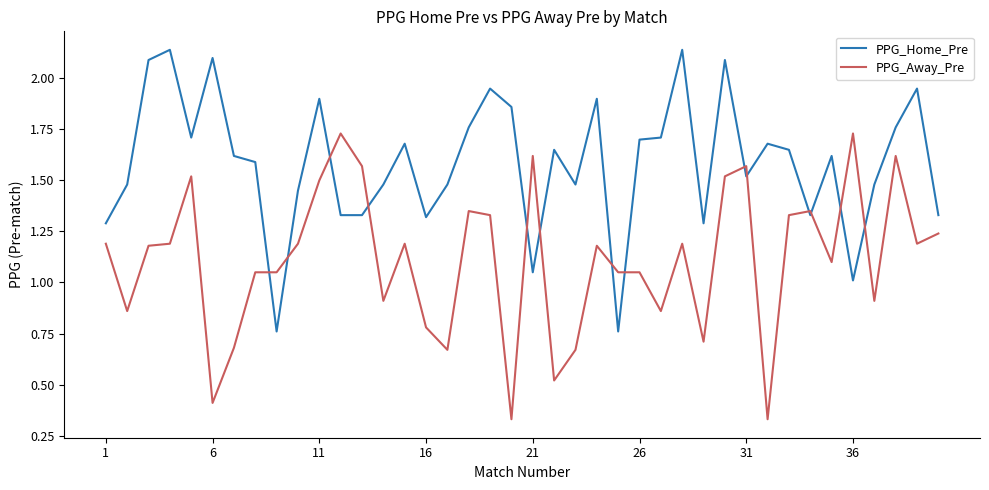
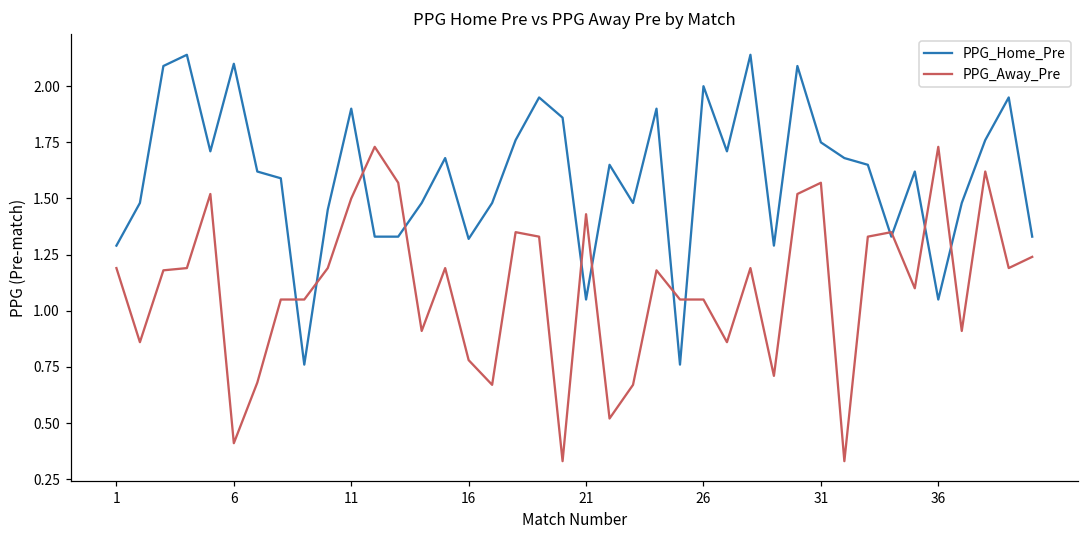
  {
    "PPG_Home_Pre": {
      "1": 1.29,
      "6": 2.10,
      "11": 1.90,
      "16": 1.32,
      "21": 1.05,
-     "26": 1.7,
-     "31": 1.52,
-     "36": 1.01
+     "26": 2.0,
+     "31": 1.75,
+     "36": 1.05
    },
    "PPG_Away_Pre": {
      "1": 1.19,
      "6": 0.41,
      "11": 1.50,
      "16": 0.78,
-     "21": 1.62,
+     "21": 1.43,
      "26": 1.05,
      "31": 1.57,
      "36": 1.73
    }
  }
